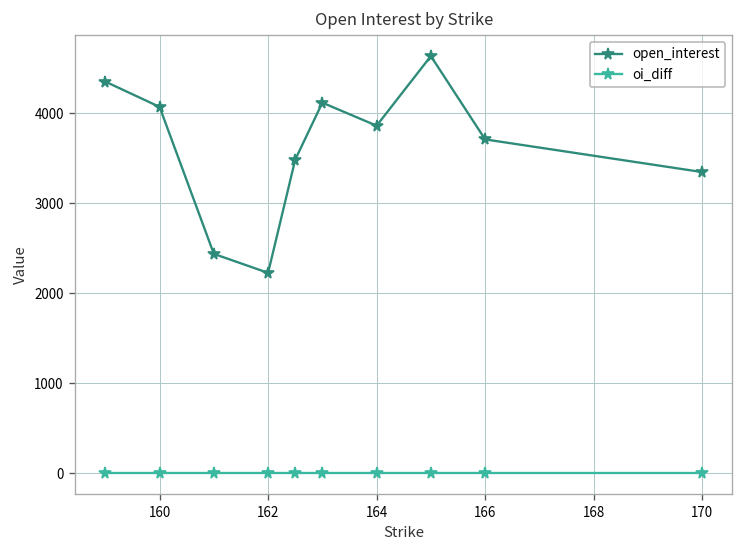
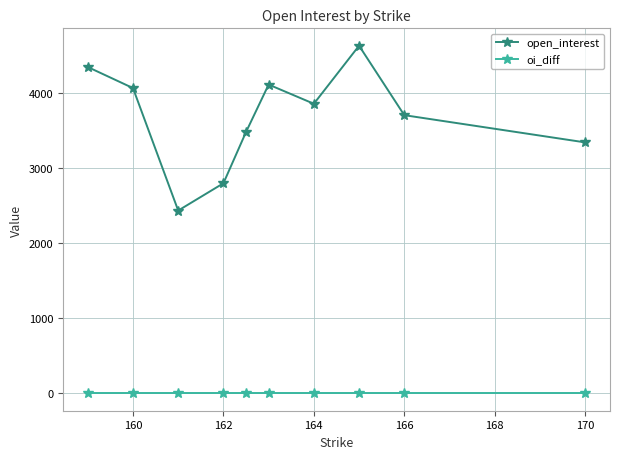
  {
    "open_interest": {
      "160": 4100,
-     "162": 2200,
+     "162": 2800,
      "164": 3900,
      "166": 3700,
      "170": 3300
    },
    "oi_diff": {
      "160": 0,
      "162": 0,
      "164": 0,
      "166": 0,
      "170": 0
    }
  }
